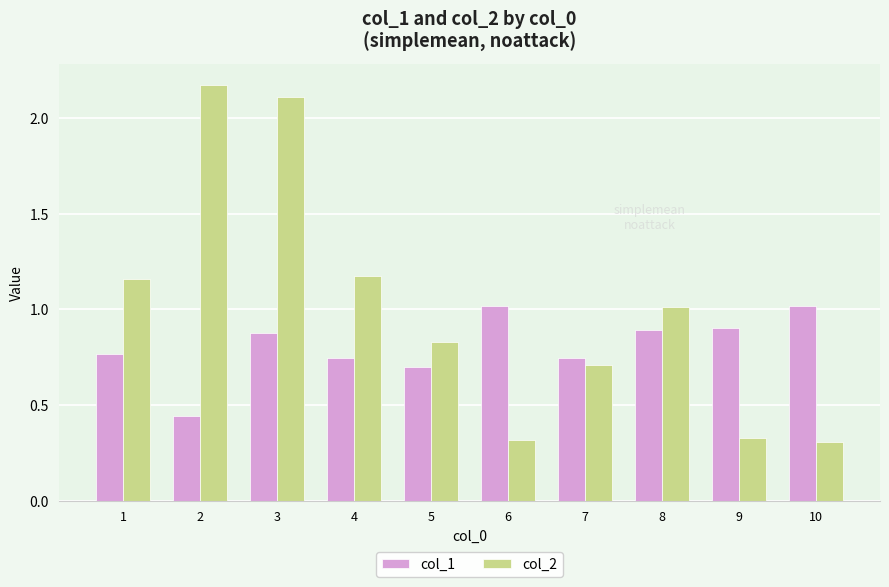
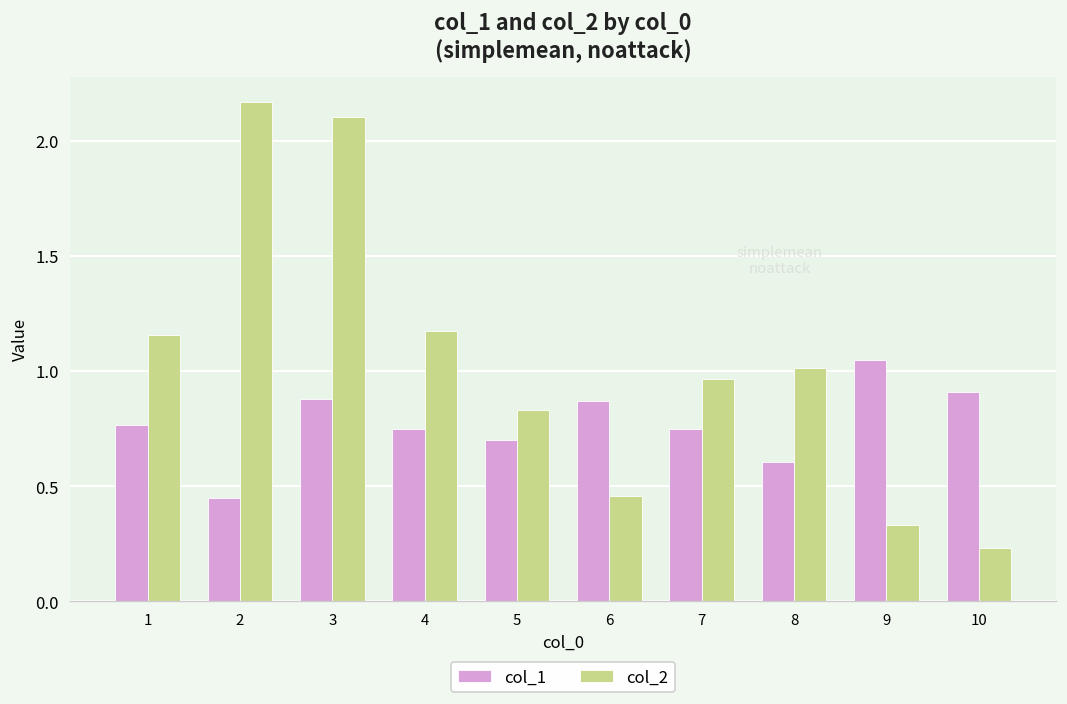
  {
    "col_1": {
      "1": 0.77,
      "2": 0.45,
      "3": 0.88,
      "4": 0.75,
      "5": 0.70,
-     "6": 1.02,
+     "6": 0.87,
      "7": 0.75,
-     "8": 0.89,
-     "9": 0.90,
-     "10": 1.02
+     "8": 0.61,
+     "9": 1.05,
+     "10": 0.91
    },
    "col_2": {
      "1": 1.16,
      "2": 2.17,
      "3": 2.11,
      "4": 1.18,
      "5": 0.83,
-     "6": 0.32,
-     "7": 0.71,
+     "6": 0.46,
+     "7": 0.97,
      "8": 1.01,
      "9": 0.33,
-     "10": 0.31
+     "10": 0.23
    }
  }
